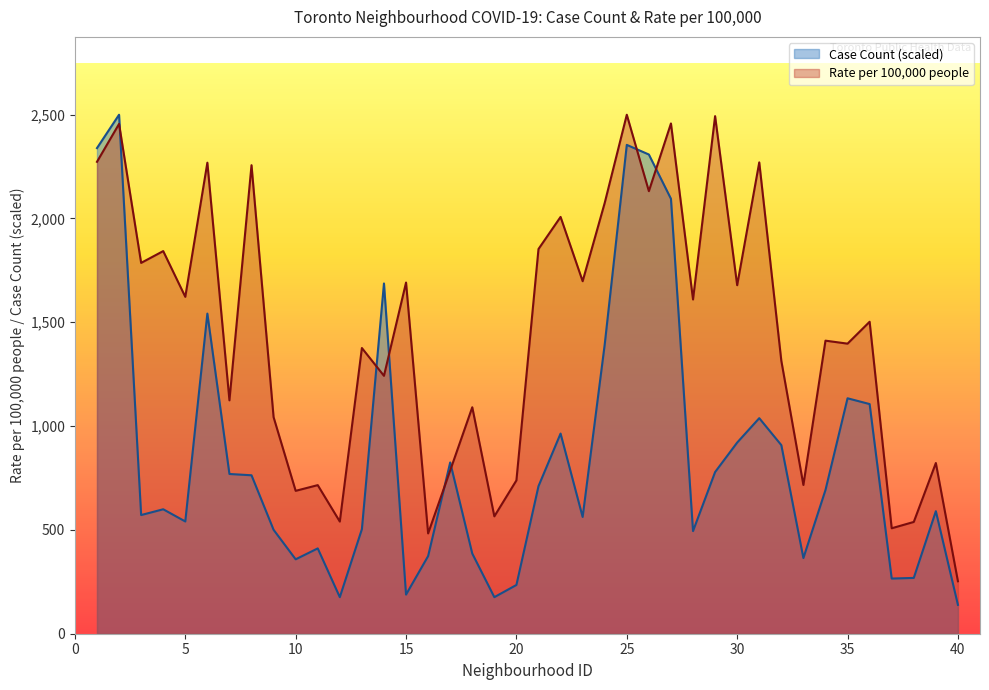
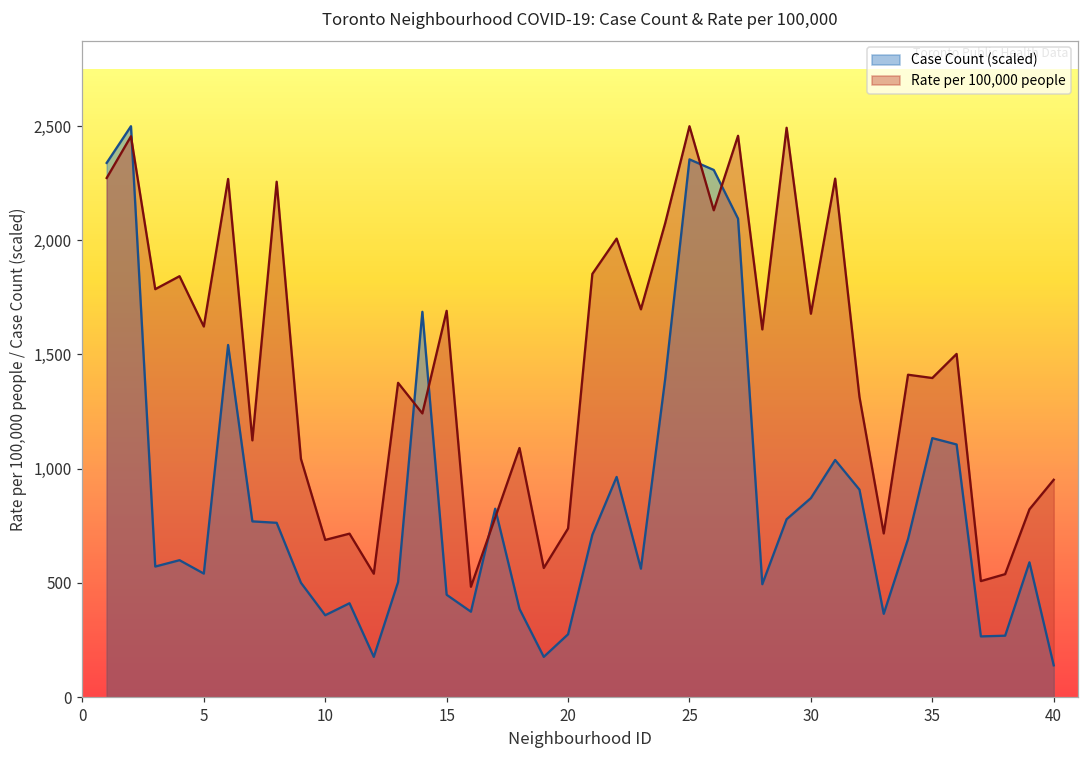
  {
    "Case Count (scaled)": {
      "5": "540",
      "10": "360",
-     "15": "190",
-     "20": "230",
+     "15": "450",
+     "20": "270",
      "25": "2,350",
-     "30": "920",
+     "30": "870",
      "35": "1,130",
      "40": "140"
    },
    "Rate per 100,000 people": {
      "5": "1,620",
      "10": "690",
      "15": "1,690",
      "20": "740",
      "25": "2,500",
      "30": "1,680",
      "35": "1,400",
-     "40": "250"
+     "40": "950"
    }
  }
